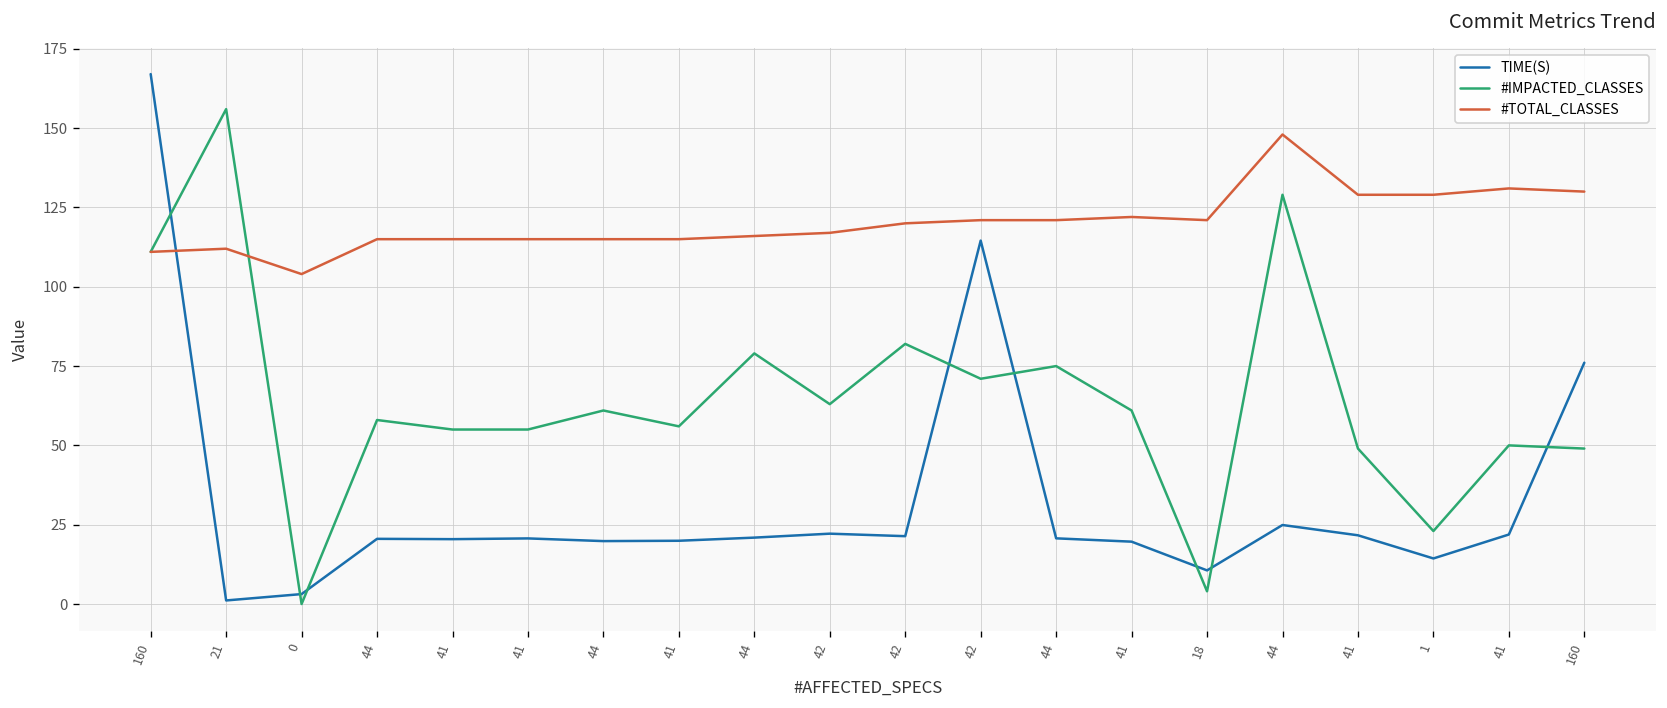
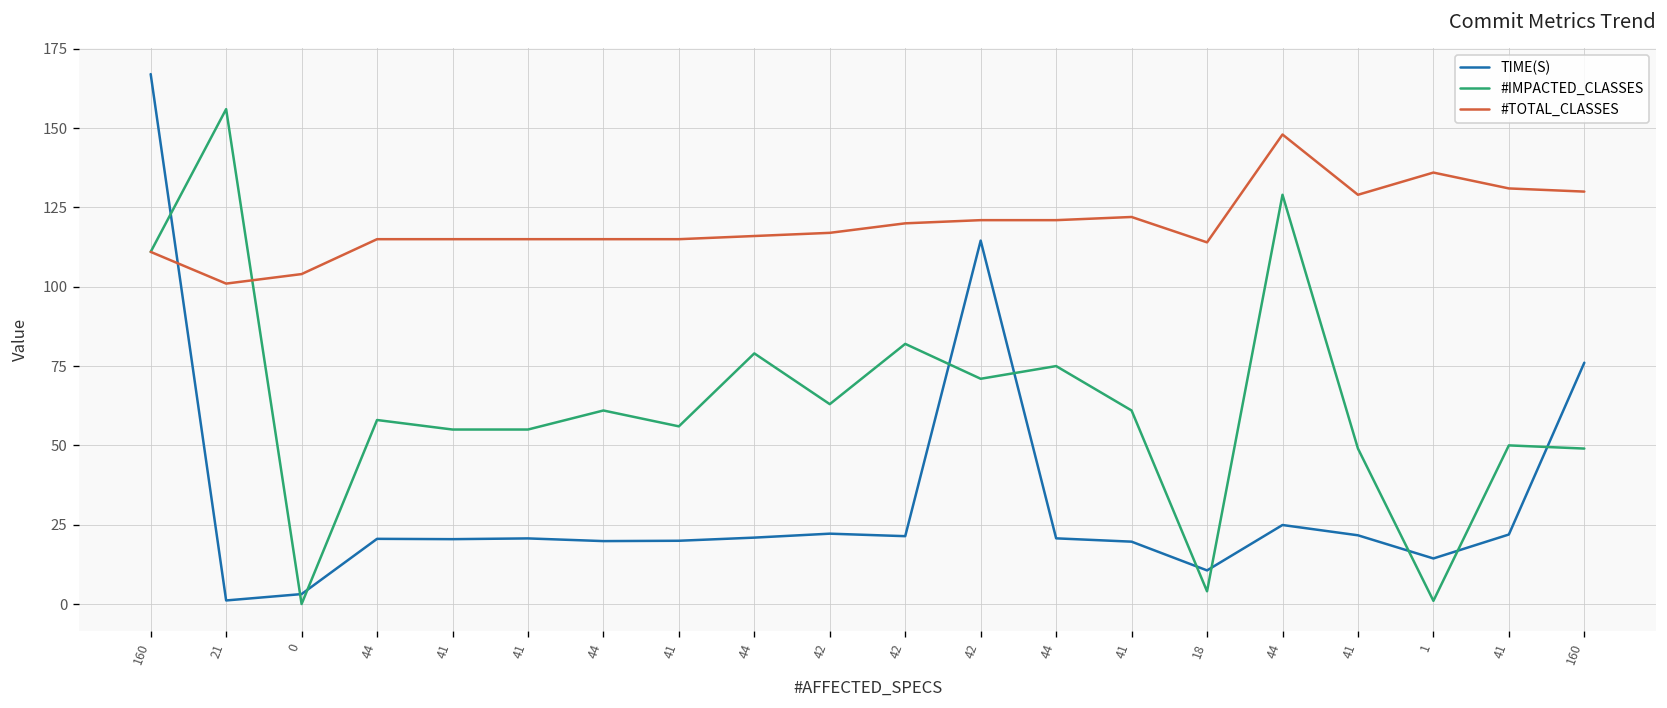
  {
    "TIME(S)": {
      "21": 1,
      "0": 3,
      "18": 11,
      "1": 14
    },
    "#IMPACTED_CLASSES": {
      "21": 156,
      "0": 0,
      "18": 4,
-     "1": 23
+     "1": 1
    },
    "#TOTAL_CLASSES": {
-     "21": 112,
+     "21": 101,
      "0": 104,
-     "18": 121,
-     "1": 129
+     "18": 114,
+     "1": 136
    }
  }
